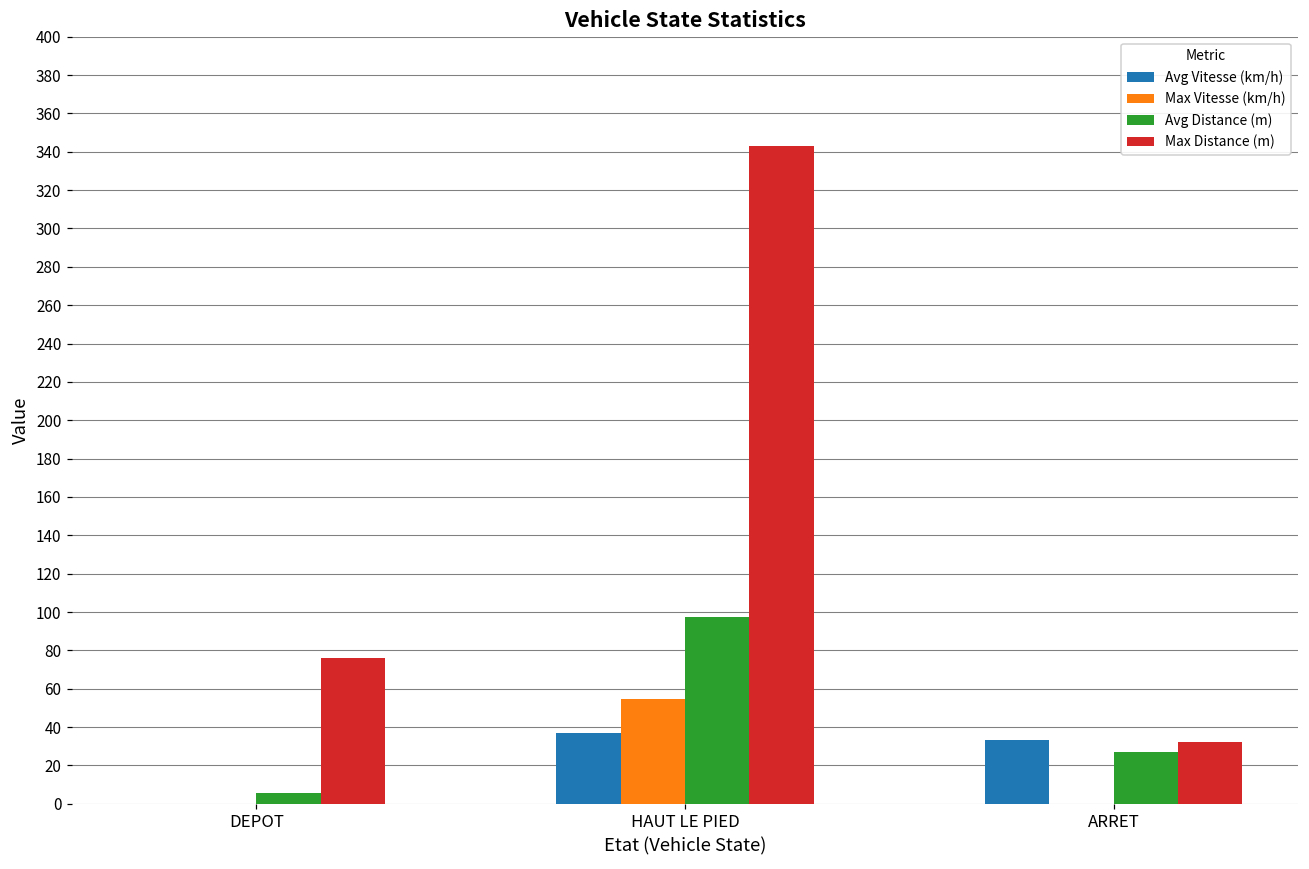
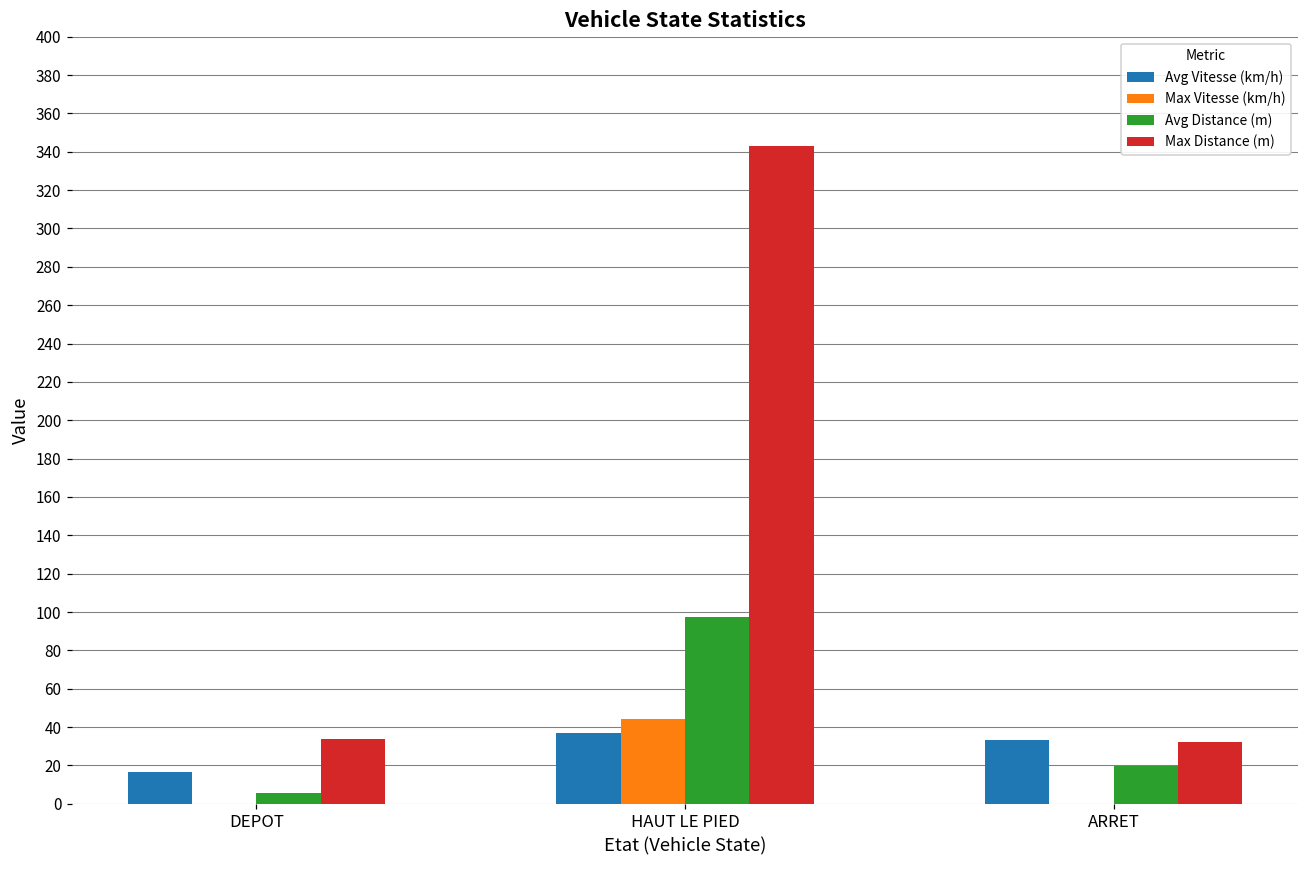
  {
    "Avg Vitesse (km/h)": {
-     "DEPOT": 0,
+     "DEPOT": 16,
      "HAUT LE PIED": 37,
      "ARRET": 34
    },
    "Max Vitesse (km/h)": {
      "DEPOT": 0,
-     "HAUT LE PIED": 55,
+     "HAUT LE PIED": 44,
      "ARRET": 0
    },
    "Avg Distance (m)": {
      "DEPOT": 6,
      "HAUT LE PIED": 97,
-     "ARRET": 27
+     "ARRET": 20
    },
    "Max Distance (m)": {
-     "DEPOT": 76,
+     "DEPOT": 34,
      "HAUT LE PIED": 343,
      "ARRET": 32
    }
  }
